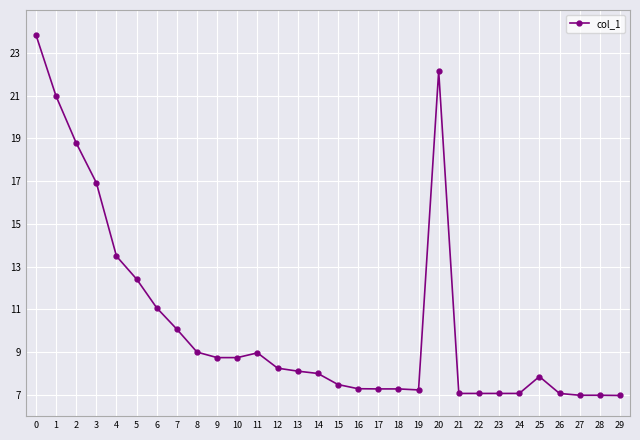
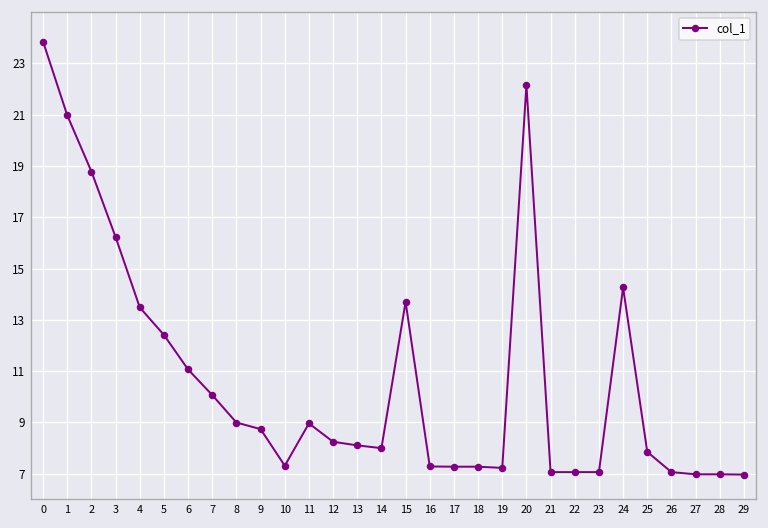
  {
    "0": 23.8,
    "1": 21.0,
    "2": 18.8,
-   "3": 16.9,
+   "3": 16.2,
    "4": 13.5,
    "5": 12.4,
    "6": 11.1,
    "7": 10.1,
    "8": 9.0,
    "9": 8.7,
-   "10": 8.7,
+   "10": 7.3,
    "11": 9.0,
    "12": 8.2,
    "13": 8.1,
    "14": 8.0,
-   "15": 7.5,
+   "15": 13.7,
    "16": 7.3,
    "17": 7.3,
    "18": 7.3,
    "19": 7.2,
    "20": 22.2,
    "21": 7.1,
    "22": 7.1,
    "23": 7.1,
-   "24": 7.1,
+   "24": 14.3,
    "25": 7.9,
    "26": 7.1,
    "27": 7.0,
    "28": 7.0,
    "29": 7.0
  }
